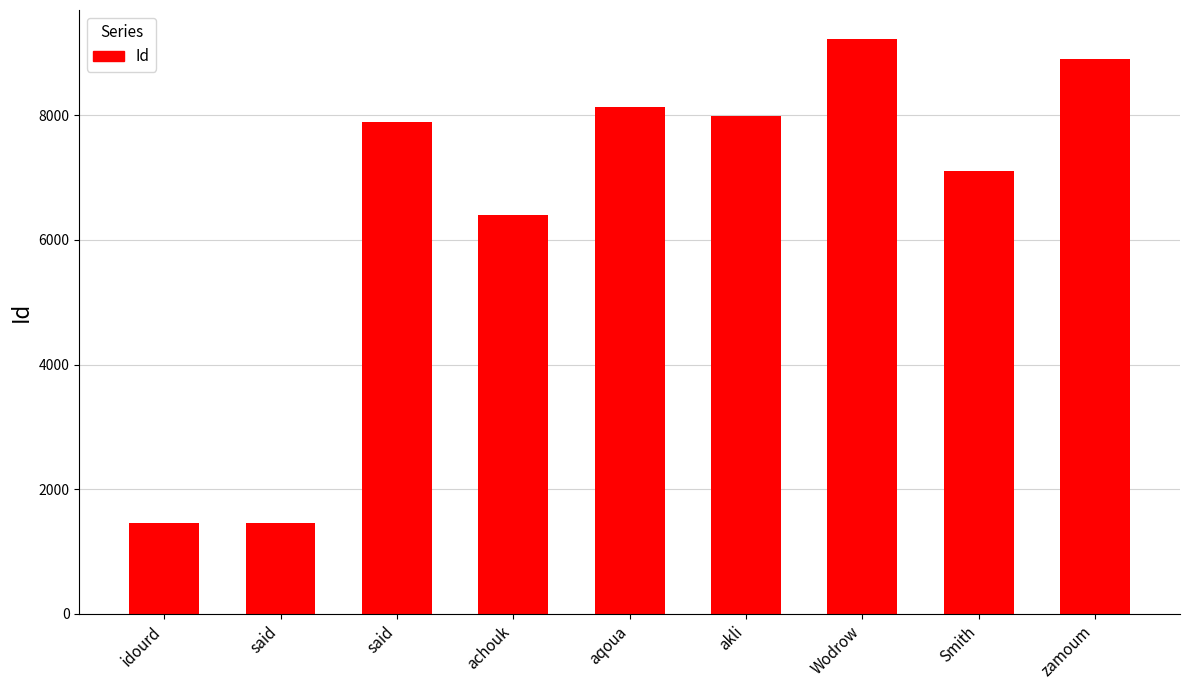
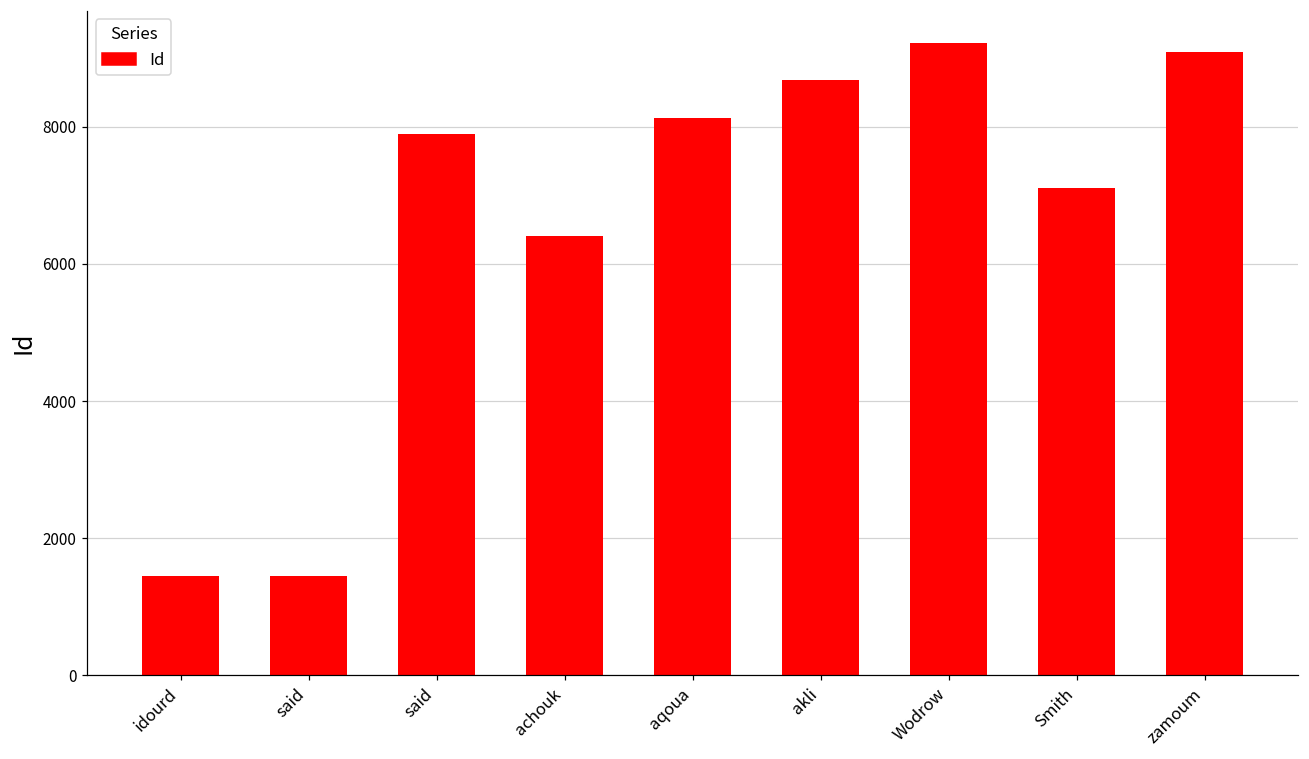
  {
    "idourd": 1500,
    "achouk": 6400,
    "aqoua": 8100,
-   "akli": 8000,
+   "akli": 8700,
    "Wodrow": 9200,
    "Smith": 7100,
-   "zamoum": 8900
+   "zamoum": 9100
  }
